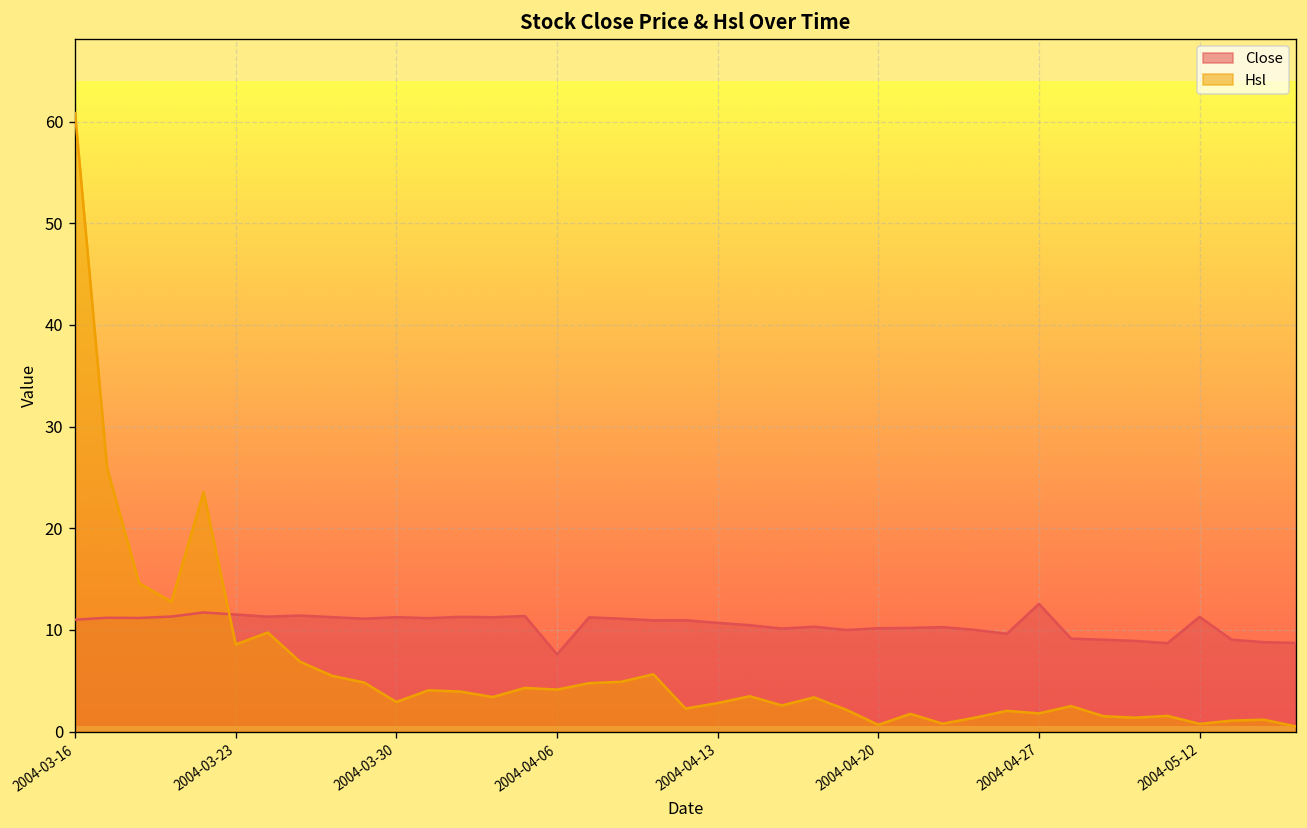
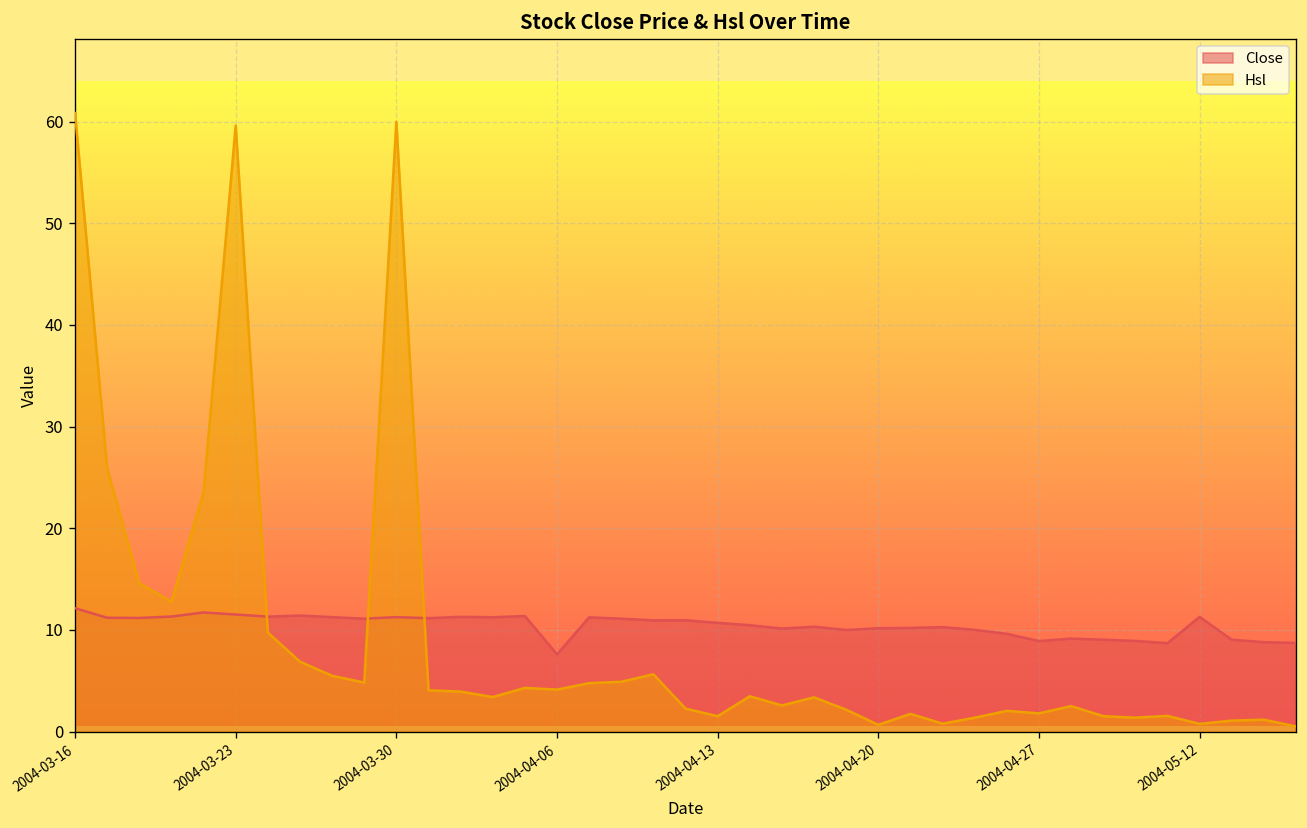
  {
    "Close": {
-     "2004-03-16": 11,
+     "2004-03-16": 12,
      "2004-03-23": 12,
      "2004-03-30": 11,
      "2004-04-06": 8,
      "2004-04-13": 11,
      "2004-04-20": 10,
-     "2004-04-27": 13,
+     "2004-04-27": 9,
      "2004-05-12": 11
    },
    "Hsl": {
      "2004-03-16": 61,
-     "2004-03-23": 9,
-     "2004-03-30": 3,
+     "2004-03-23": 60,
+     "2004-03-30": 60,
      "2004-04-06": 4,
-     "2004-04-13": 3,
+     "2004-04-13": 2,
      "2004-04-20": 1,
      "2004-04-27": 2,
      "2004-05-12": 1
    }
  }
